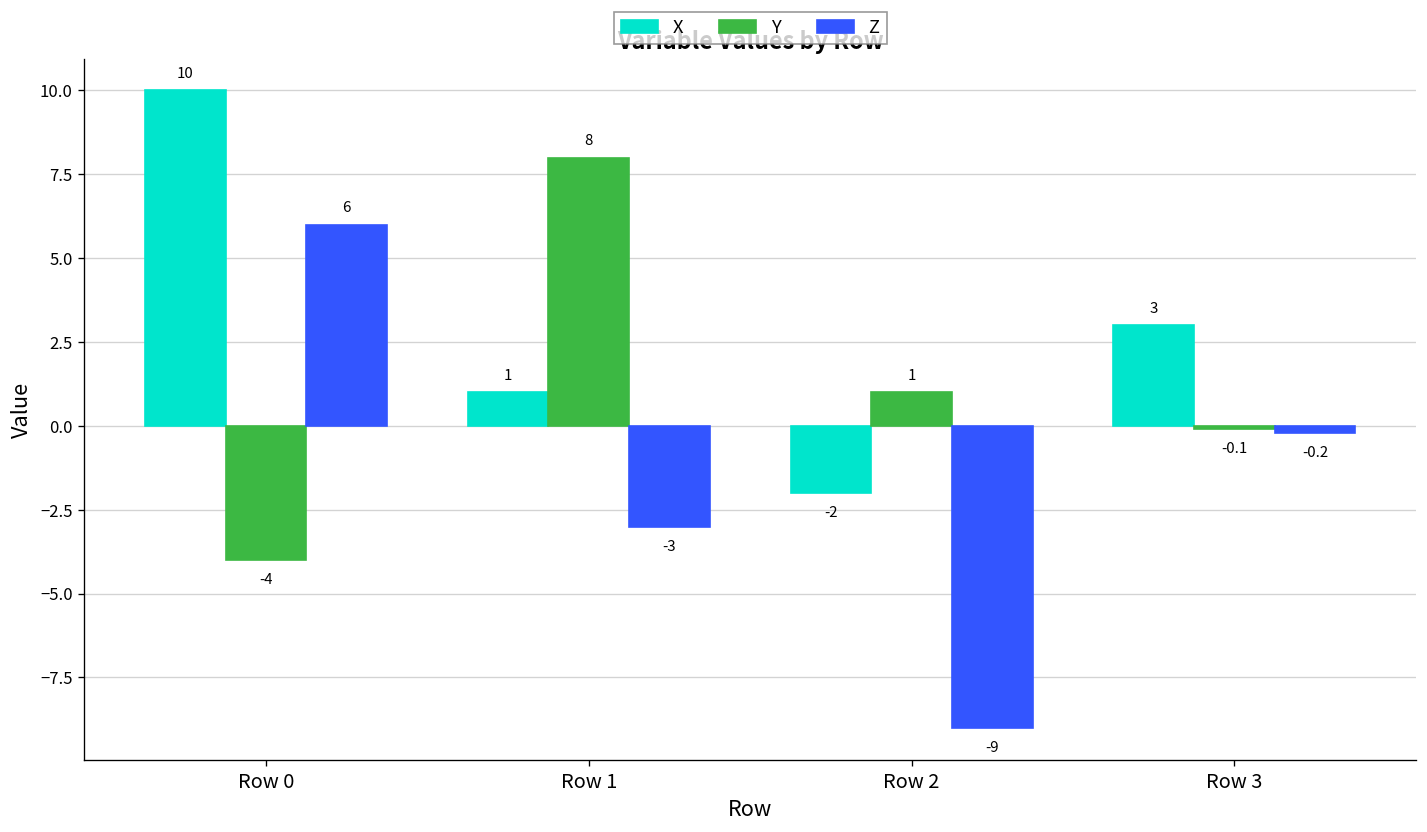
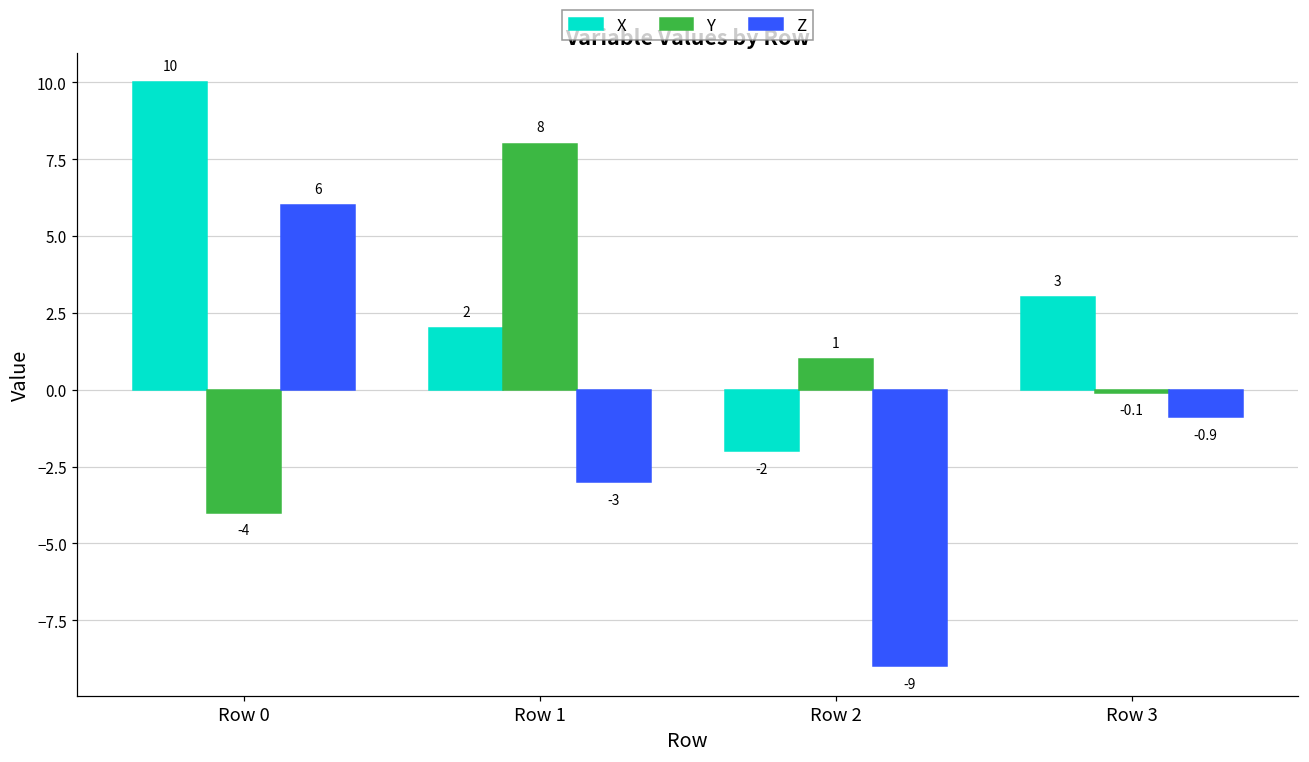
  {
    "X": {
      "Row 0": 10,
-     "Row 1": 1,
+     "Row 1": 2,
      "Row 2": -2,
      "Row 3": 3
    },
    "Y": {
      "Row 0": -4,
      "Row 1": 8,
      "Row 2": 1,
      "Row 3": -0.1
    },
    "Z": {
      "Row 0": 6,
      "Row 1": -3,
      "Row 2": -9,
-     "Row 3": -0.2
+     "Row 3": -0.9
    }
  }
